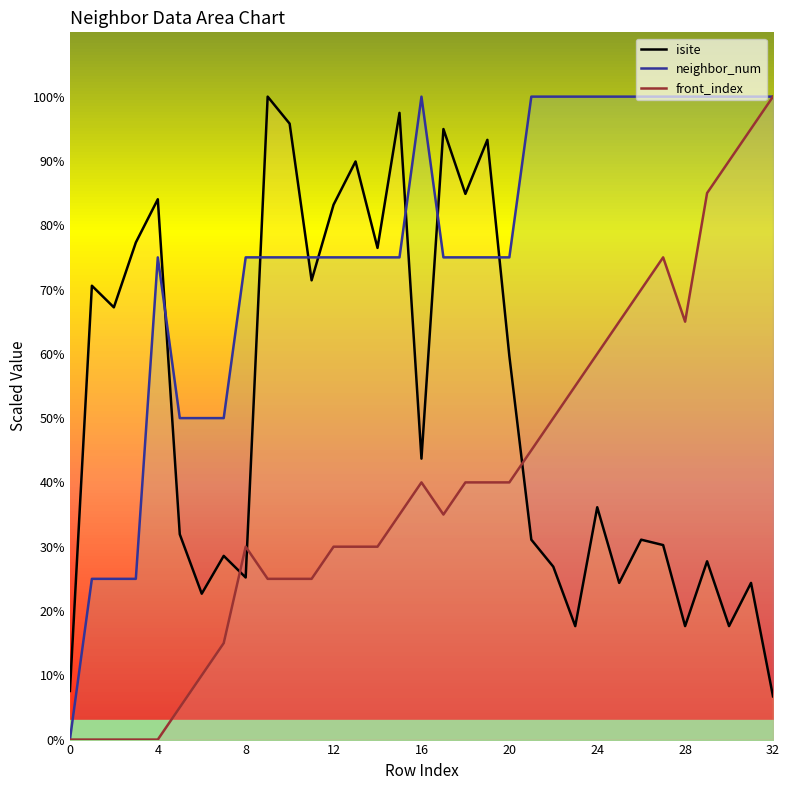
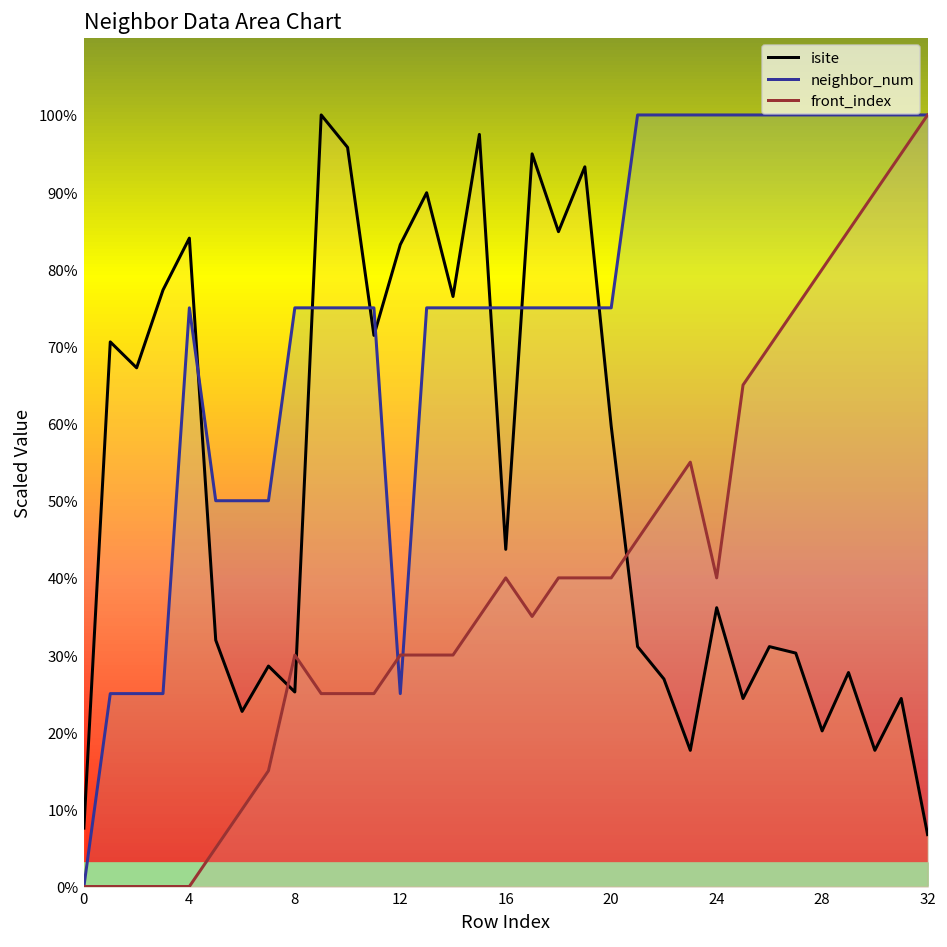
  {
    "isite": {
      "0": "8%",
      "4": "84%",
      "8": "25%",
      "12": "83%",
      "16": "44%",
      "20": "60%",
      "24": "36%",
-     "28": "18%",
+     "28": "20%",
      "32": "7%"
    },
    "neighbor_num": {
      "4": "75%",
      "8": "75%",
-     "12": "75%",
-     "16": "100%",
+     "12": "25%",
+     "16": "75%",
      "20": "75%",
      "24": "100%"
    },
    "front_index": {
      "4": "0%",
      "8": "30%",
      "12": "30%",
      "16": "40%",
      "20": "40%",
-     "24": "60%",
-     "28": "65%"
+     "24": "40%",
+     "28": "80%"
    }
  }
